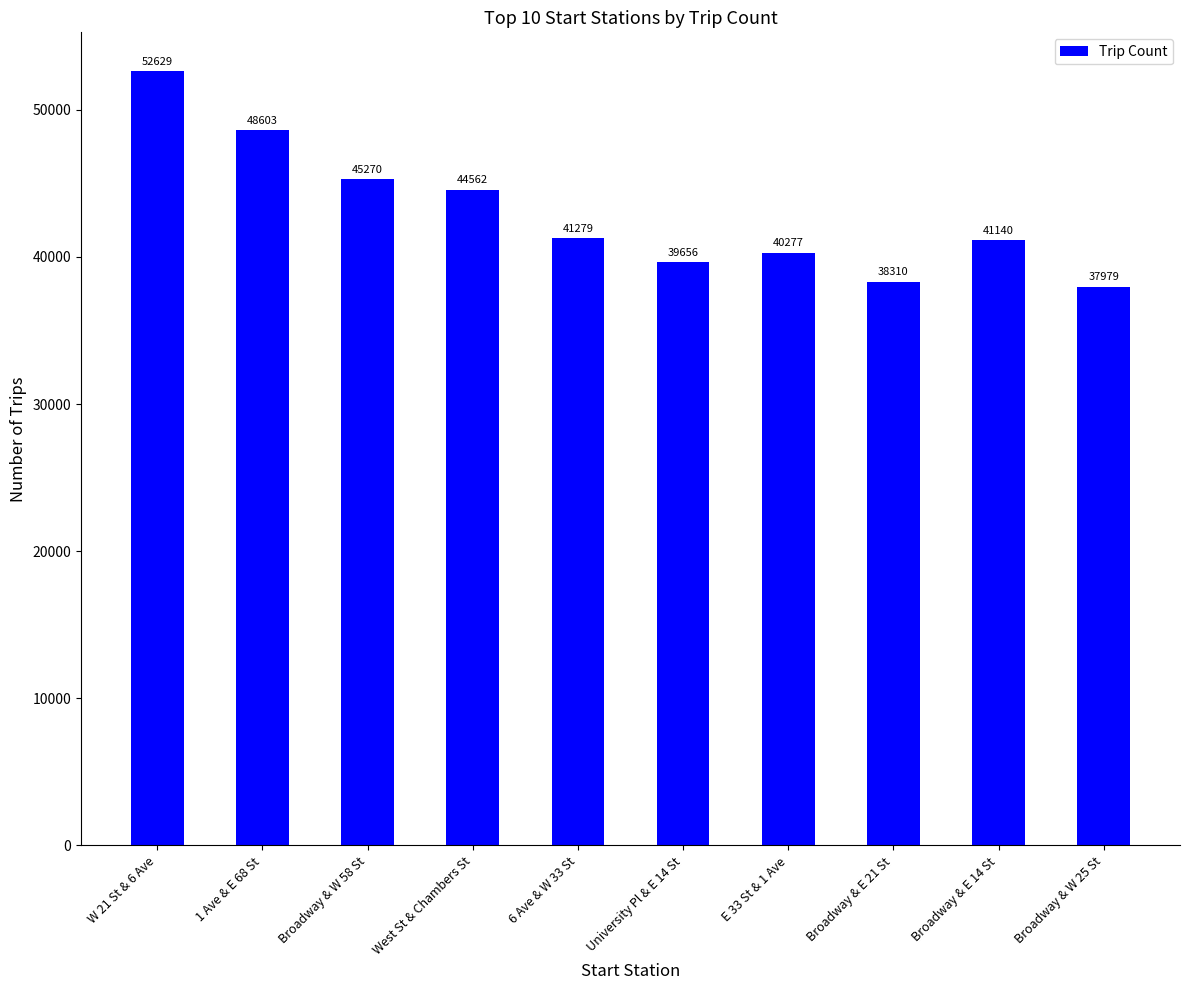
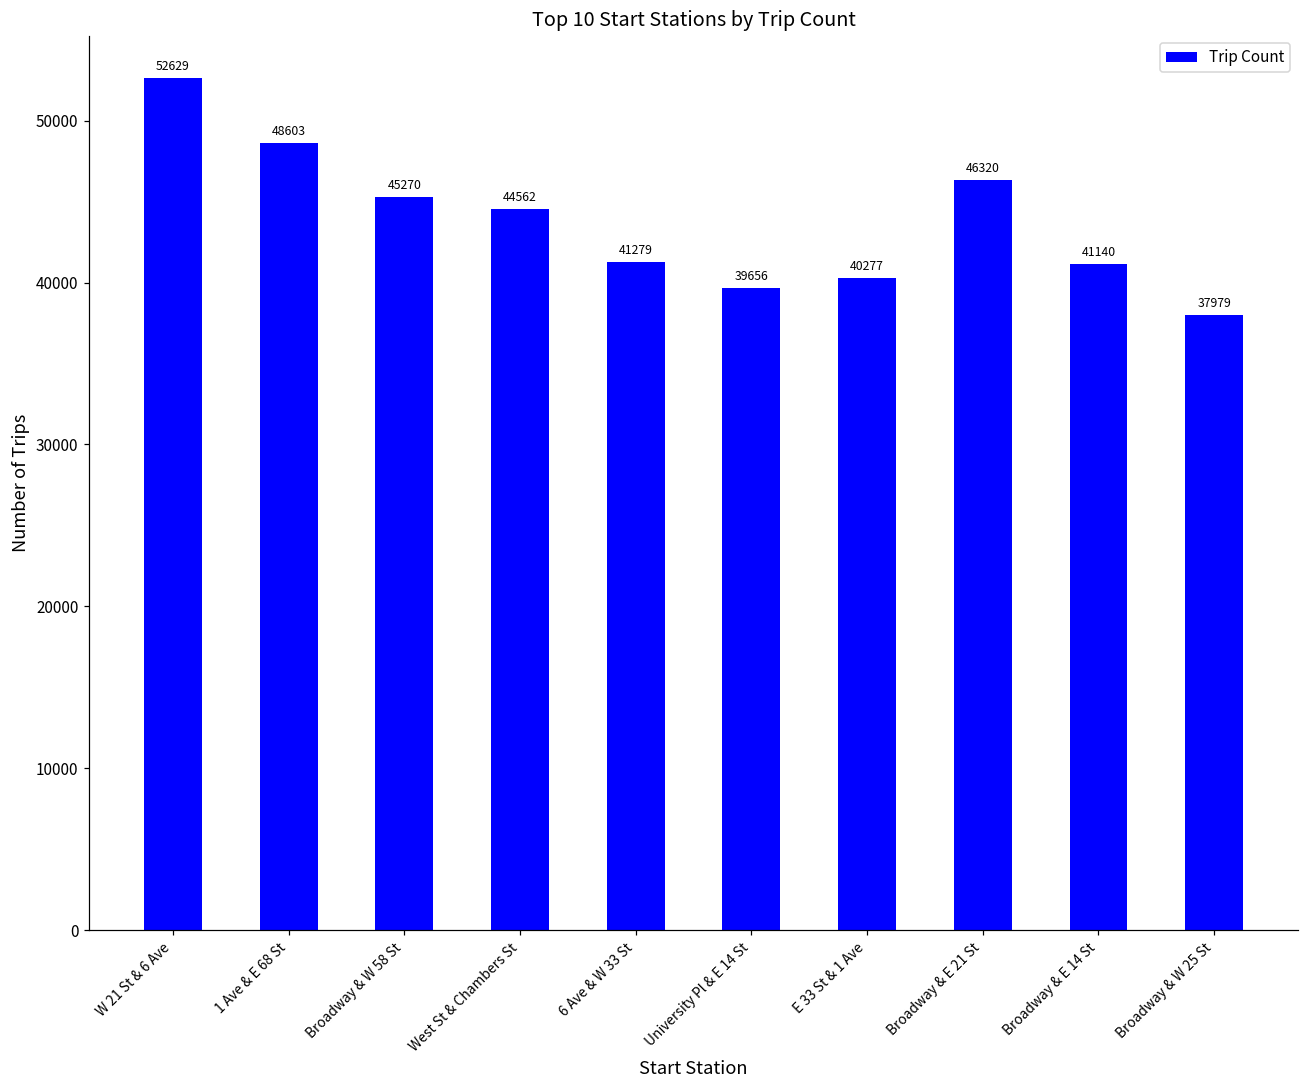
  {
    "W 21 St & 6 Ave": 52629,
    "1 Ave & E 68 St": 48603,
    "Broadway & W 58 St": 45270,
    "West St & Chambers St": 44562,
    "6 Ave & W 33 St": 41279,
    "University Pl & E 14 St": 39656,
    "E 33 St & 1 Ave": 40277,
-   "Broadway & E 21 St": 38310,
+   "Broadway & E 21 St": 46320,
    "Broadway & E 14 St": 41140,
    "Broadway & W 25 St": 37979
  }
